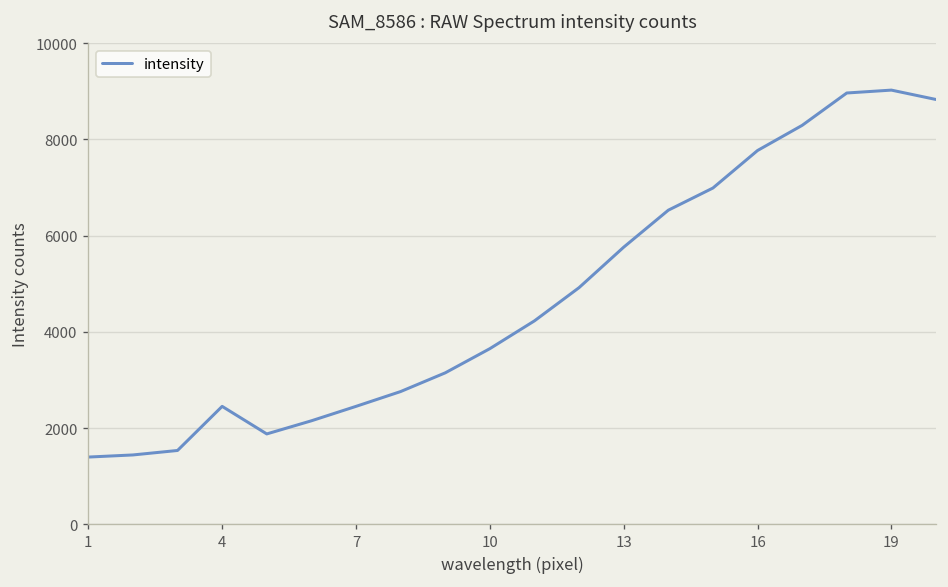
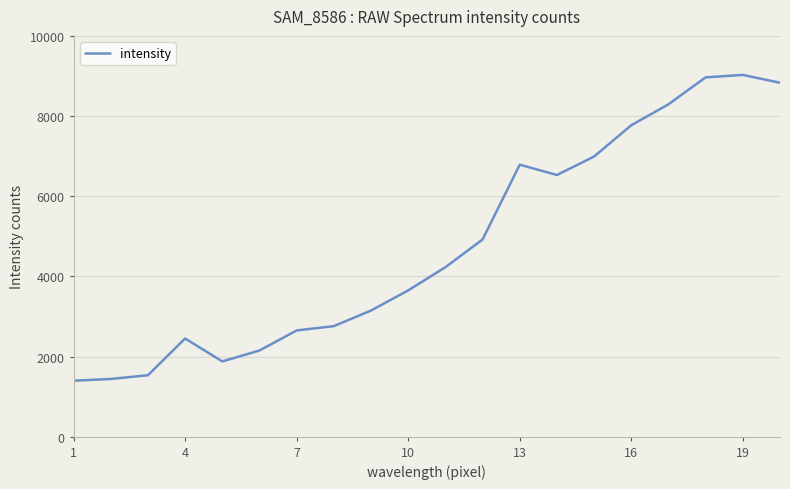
  {
    "1": 1400,
    "4": 2500,
-   "7": 2500,
+   "7": 2700,
    "10": 3700,
-   "13": 5800,
+   "13": 6800,
    "16": 7800,
    "19": 9000
  }
